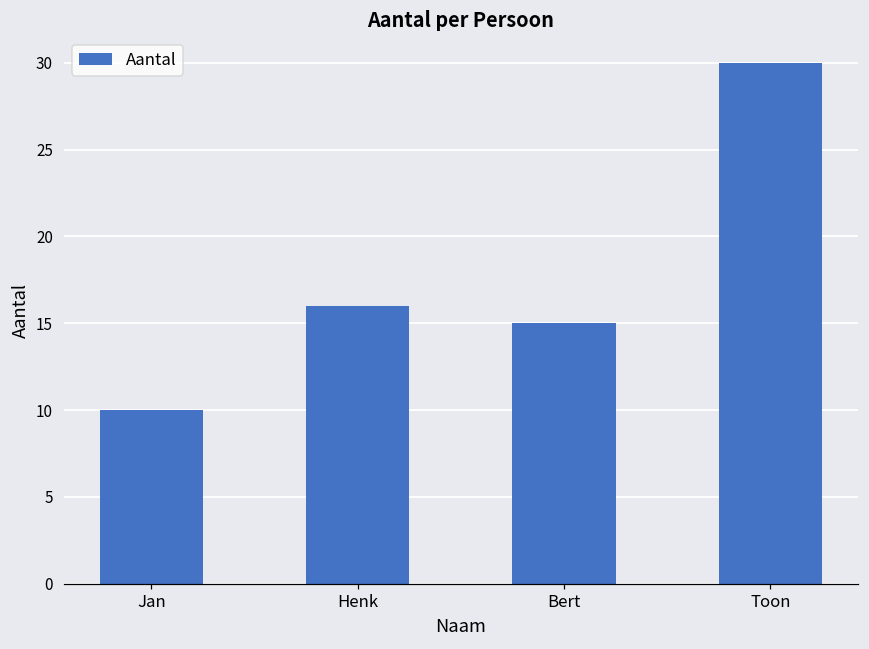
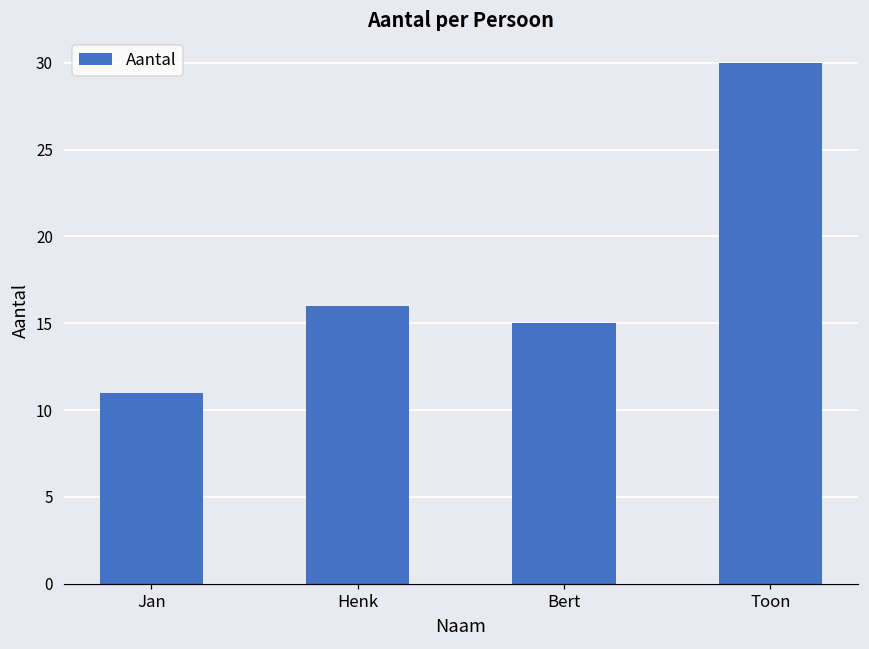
  {
-   "Jan": 10,
+   "Jan": 11,
    "Henk": 16,
    "Bert": 15,
    "Toon": 30
  }
